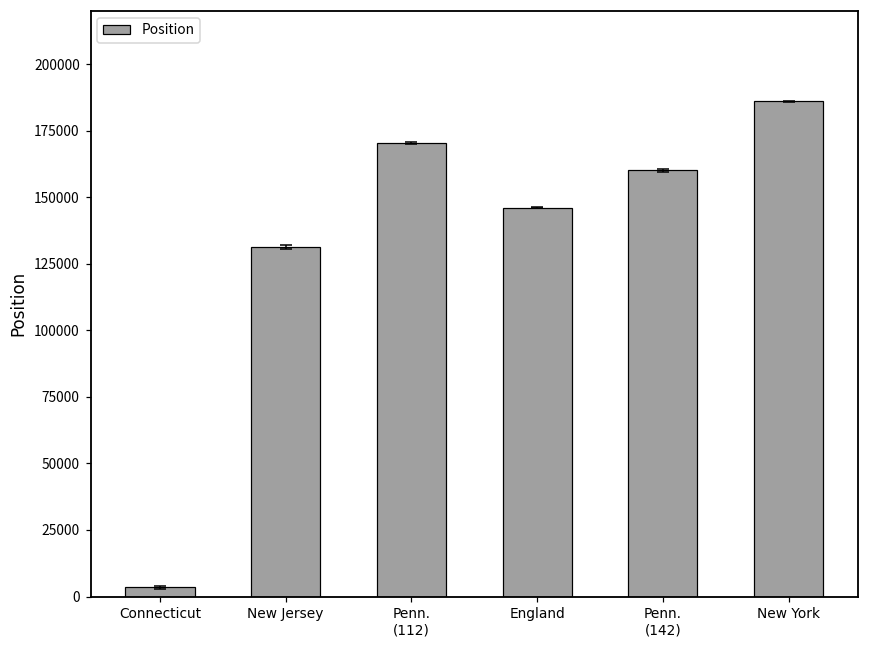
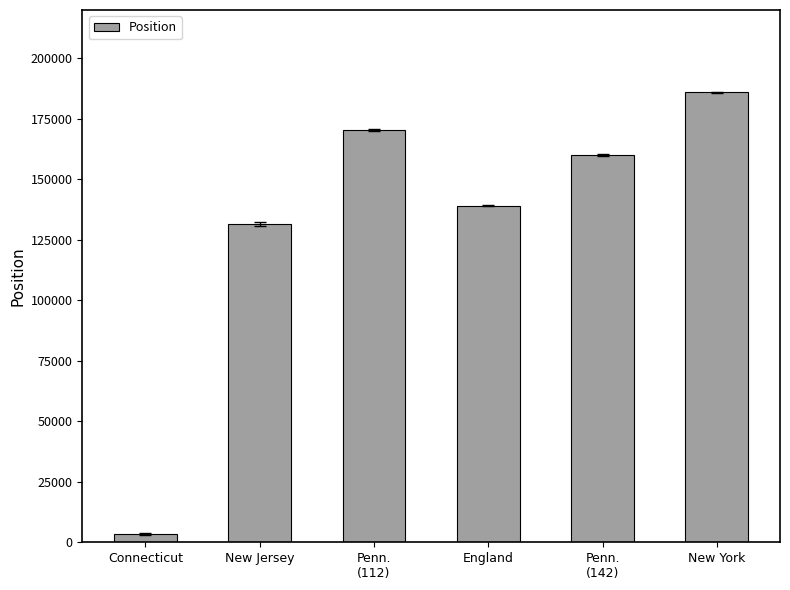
  {
    "Position": {
      "Connecticut": 3000,
      "New Jersey": 131000,
      "Penn. (112)": 170000,
-     "England": 146000,
+     "England": 139000,
      "Penn. (142)": 160000,
      "New York": 186000
    }
  }
